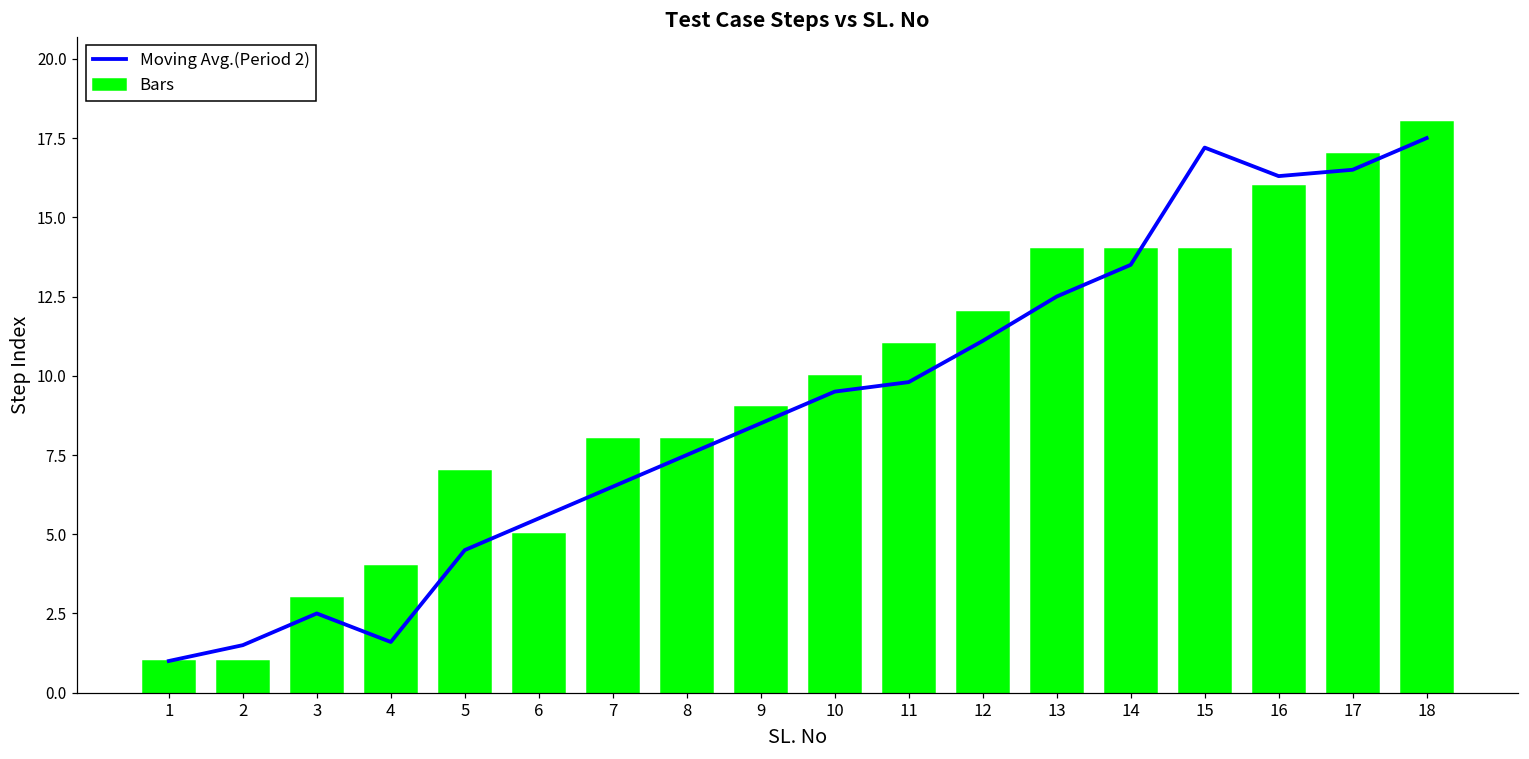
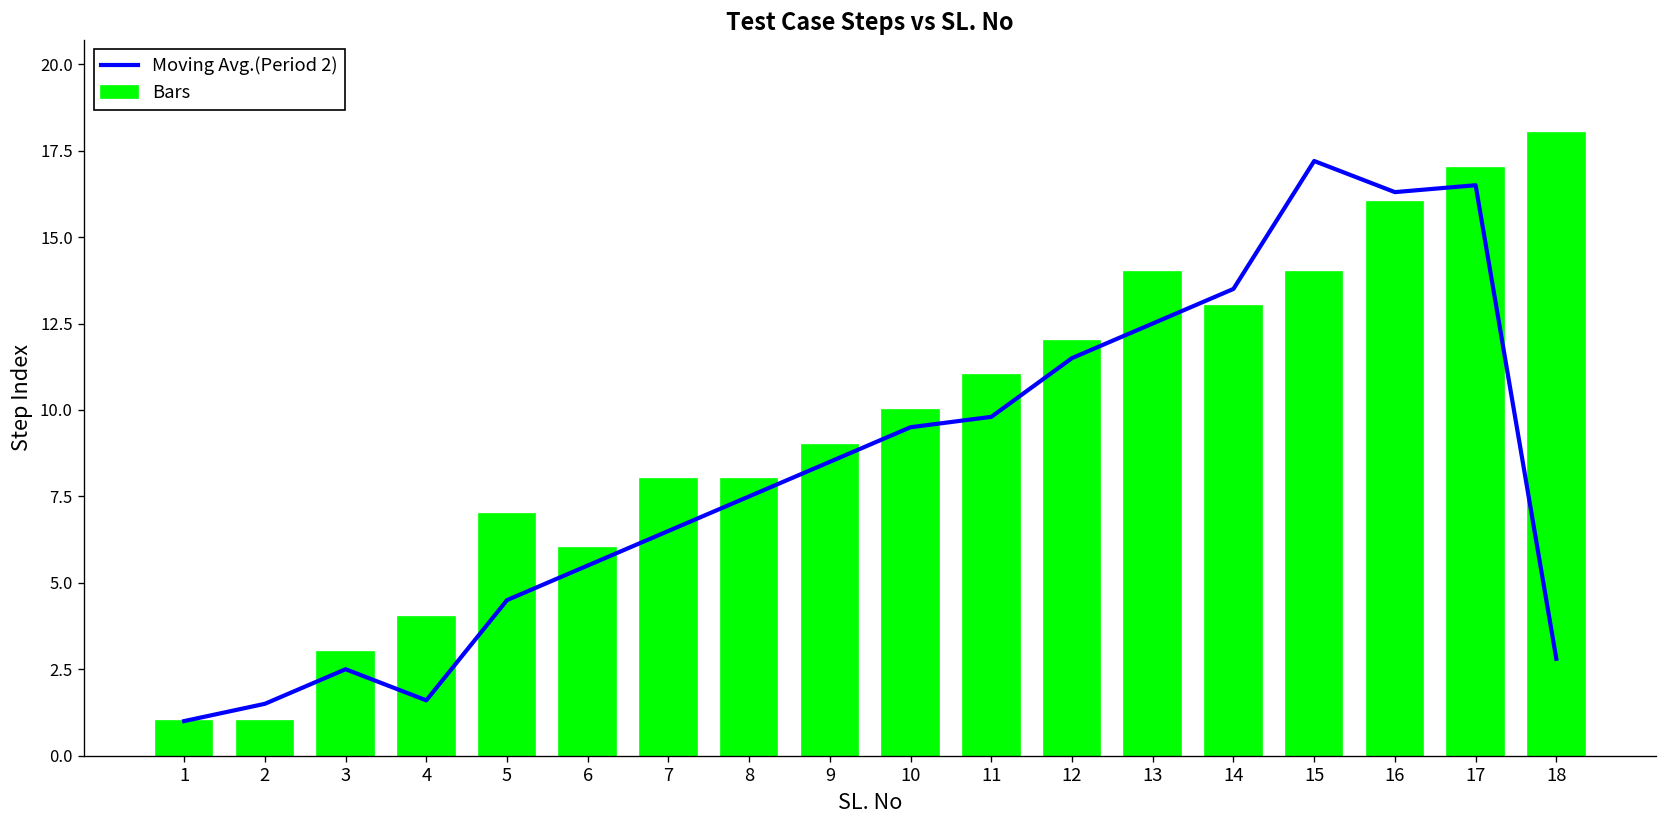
  {
    "Bars": {
      "1": 1,
      "2": 1,
      "3": 3,
      "4": 4,
      "5": 7,
-     "6": 5,
+     "6": 6,
      "7": 8,
      "8": 8,
      "9": 9,
      "10": 10,
      "11": 11,
      "12": 12,
      "13": 14,
-     "14": 14,
+     "14": 13,
      "15": 14,
      "16": 16,
      "17": 17,
      "18": 18
    },
    "Moving Avg.(Period 2)": {
      "1": 1.0,
      "2": 1.5,
      "3": 2.5,
      "4": 1.6,
      "5": 4.5,
      "6": 5.5,
      "7": 6.5,
      "8": 7.5,
      "9": 8.5,
      "10": 9.5,
      "11": 9.8,
-     "12": 11.1,
+     "12": 11.5,
      "13": 12.5,
      "14": 13.5,
      "15": 17.2,
      "16": 16.3,
      "17": 16.5,
-     "18": 17.5
+     "18": 2.8
    }
  }
